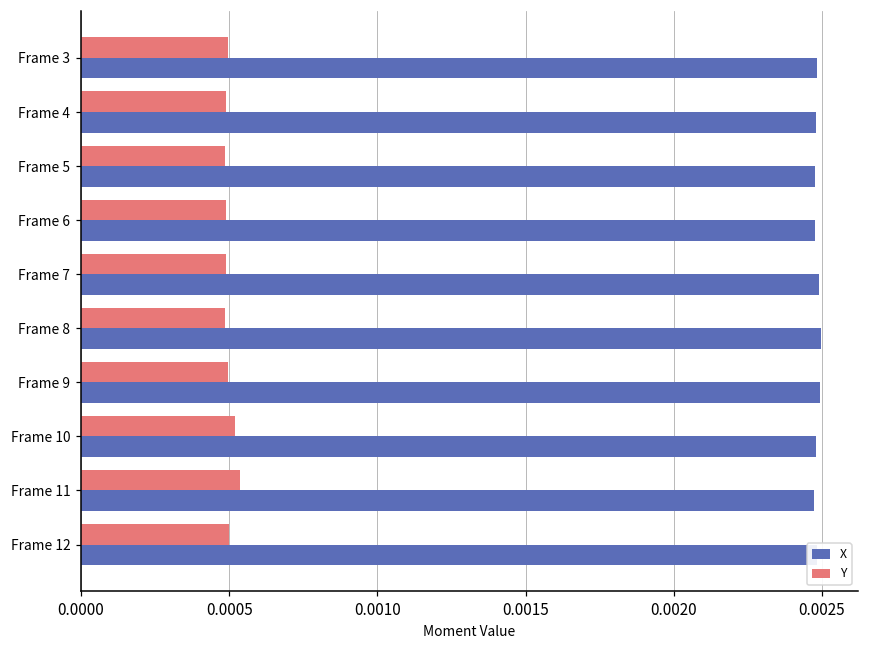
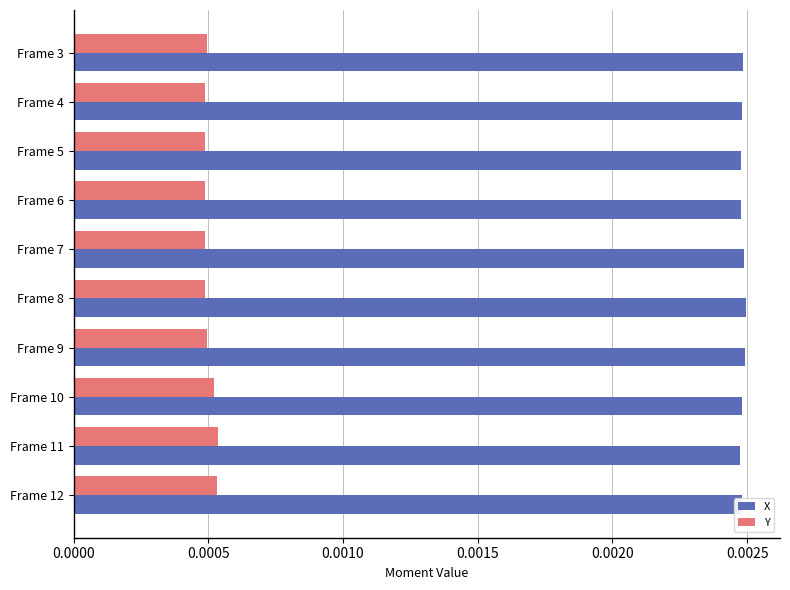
  {
    "X": {
      "Frame 3": 0.00249,
      "Frame 4": 0.00248,
      "Frame 5": 0.00248,
      "Frame 6": 0.00248,
      "Frame 7": 0.00249,
      "Frame 8": 0.00250,
      "Frame 9": 0.00249,
      "Frame 10": 0.00248,
      "Frame 11": 0.00247
    },
    "Y": {
      "Frame 3": 0.00050,
      "Frame 4": 0.00049,
      "Frame 5": 0.00049,
      "Frame 6": 0.00049,
      "Frame 7": 0.00049,
      "Frame 8": 0.00049,
      "Frame 9": 0.00050,
      "Frame 10": 0.00052,
      "Frame 11": 0.00054,
-     "Frame 12": 0.00050
+     "Frame 12": 0.00053
    }
  }
